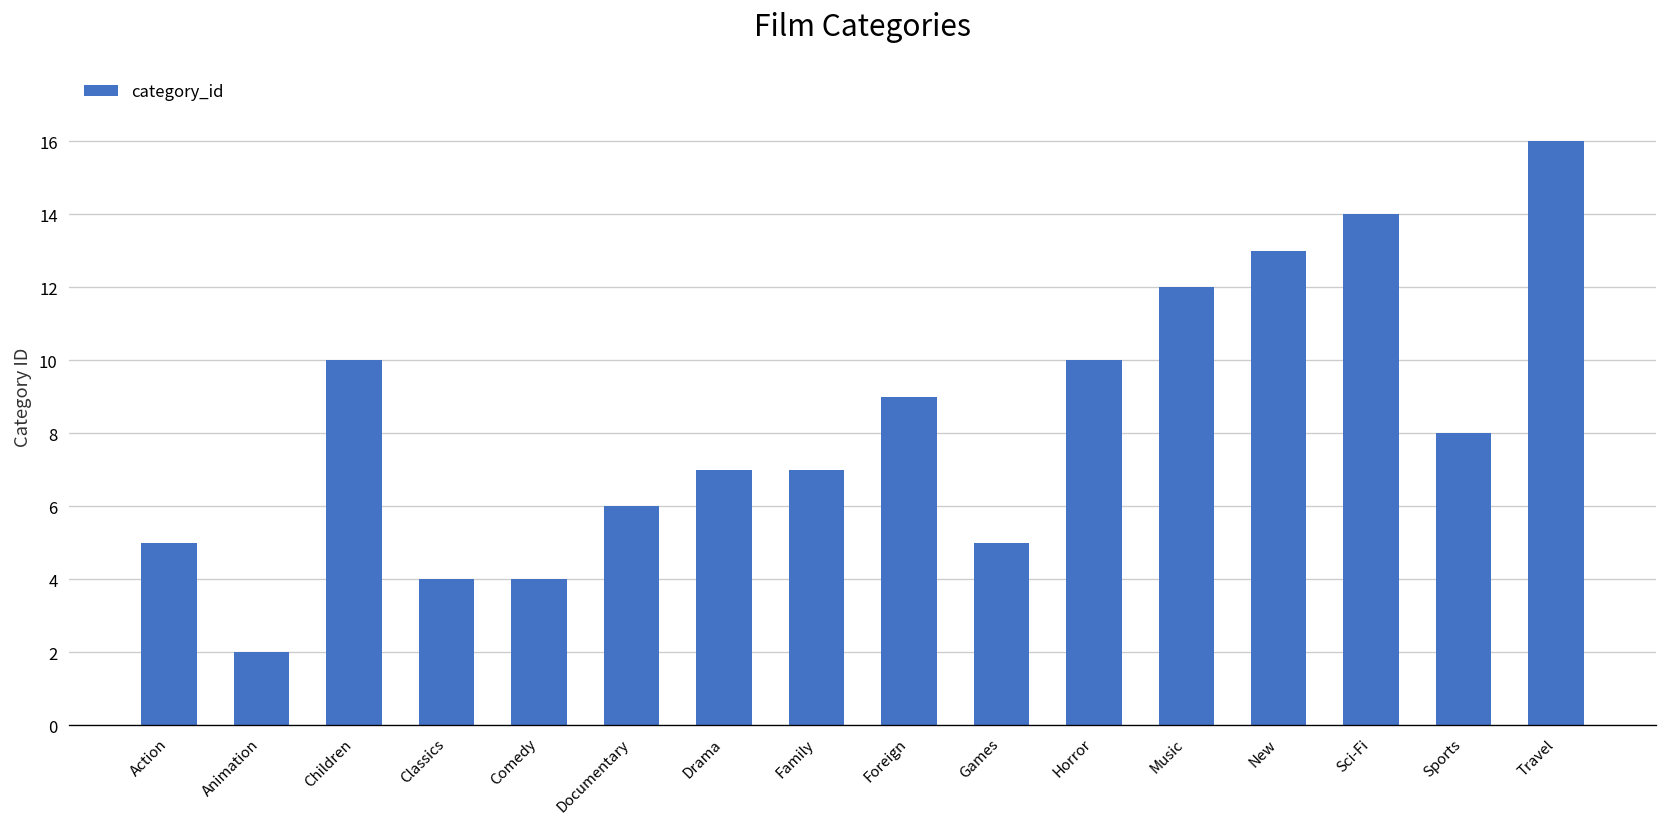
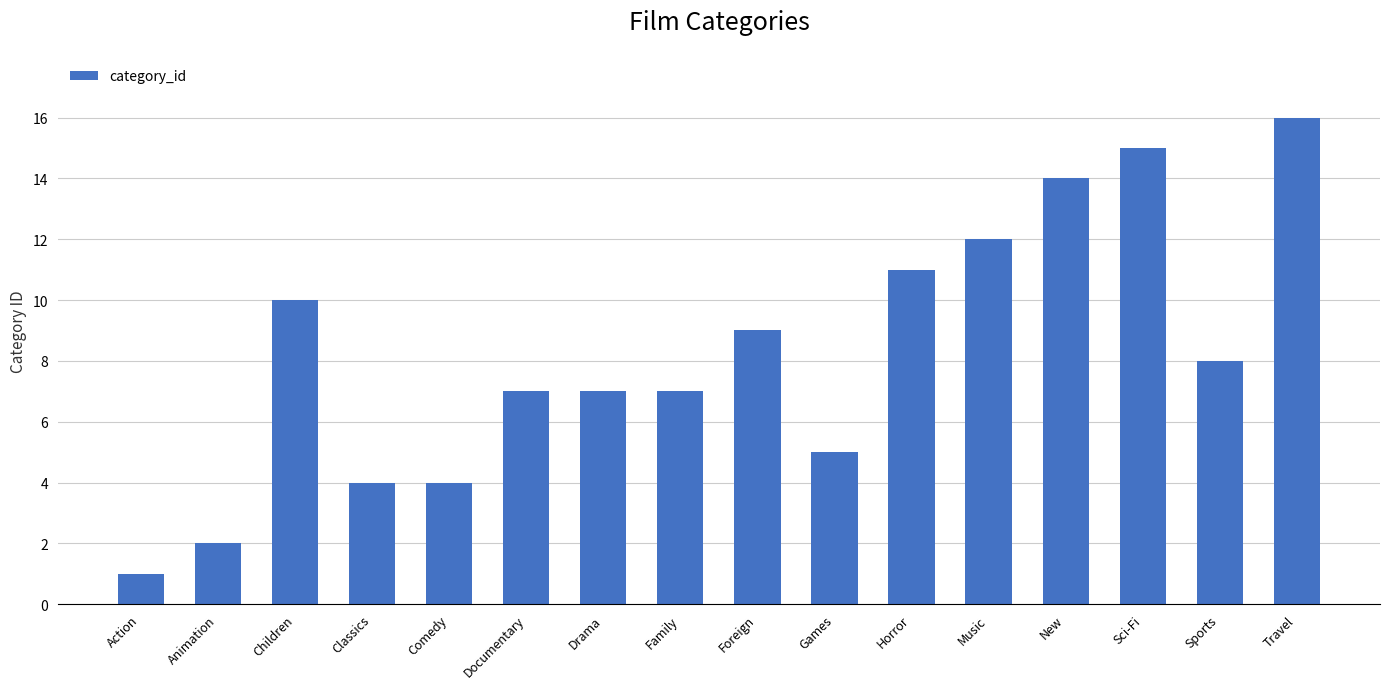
  {
-   "Action": 5,
+   "Action": 1,
    "Animation": 2,
    "Children": 10,
    "Classics": 4,
    "Comedy": 4,
-   "Documentary": 6,
+   "Documentary": 7,
    "Drama": 7,
    "Family": 7,
    "Foreign": 9,
    "Games": 5,
-   "Horror": 10,
+   "Horror": 11,
    "Music": 12,
-   "New": 13,
-   "Sci-Fi": 14,
+   "New": 14,
+   "Sci-Fi": 15,
    "Sports": 8,
    "Travel": 16
  }
